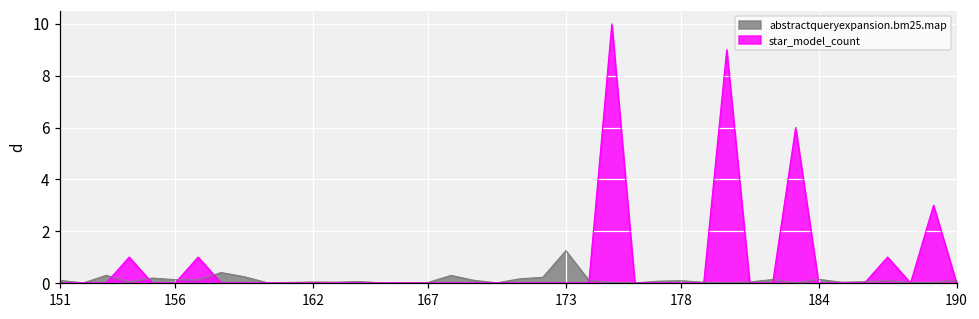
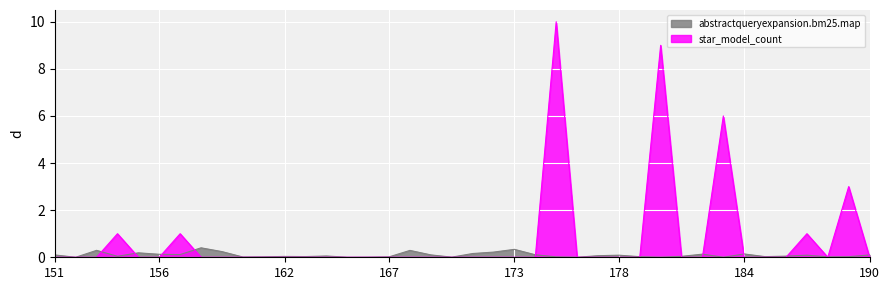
  {
    "abstractqueryexpansion.bm25.map": {
      "156": 0.1,
-     "173": 1.2,
+     "173": 0.3,
      "184": 0.1
    },
    "star_model_count": {
      "156": 0.0,
      "173": 0.0,
      "184": 0.0
    }
  }
